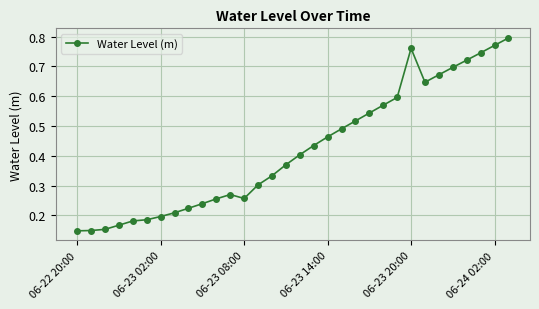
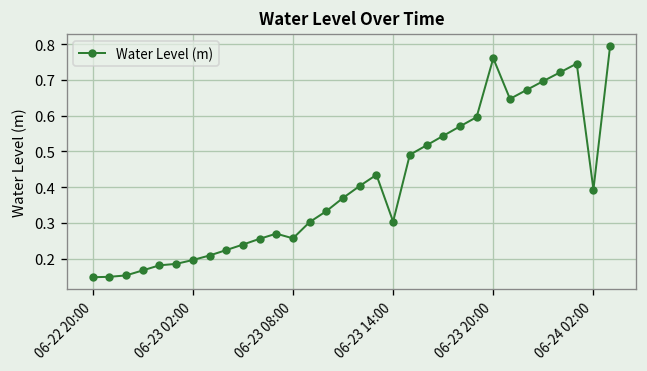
  {
    "06-22 20:00": 0.15,
    "06-23 02:00": 0.20,
    "06-23 08:00": 0.26,
-   "06-23 14:00": 0.46,
+   "06-23 14:00": 0.30,
    "06-23 20:00": 0.76,
-   "06-24 02:00": 0.77
+   "06-24 02:00": 0.39
  }
